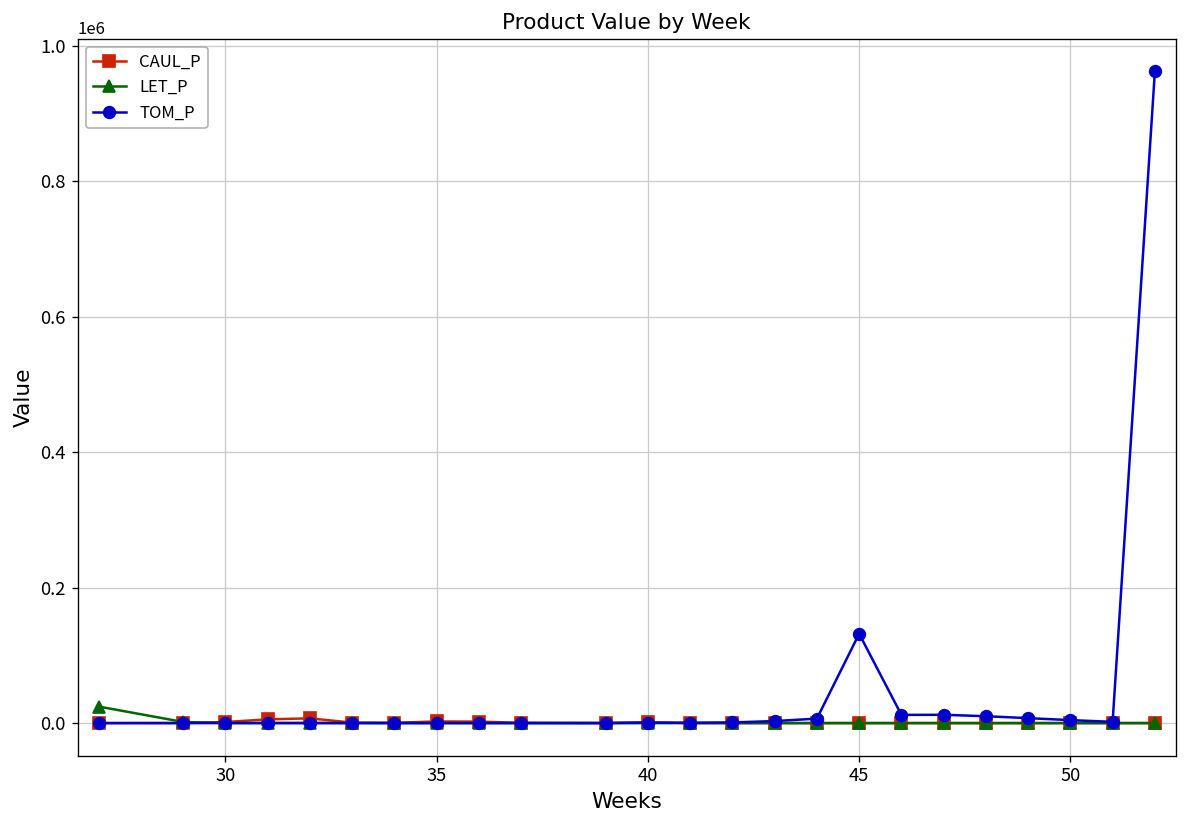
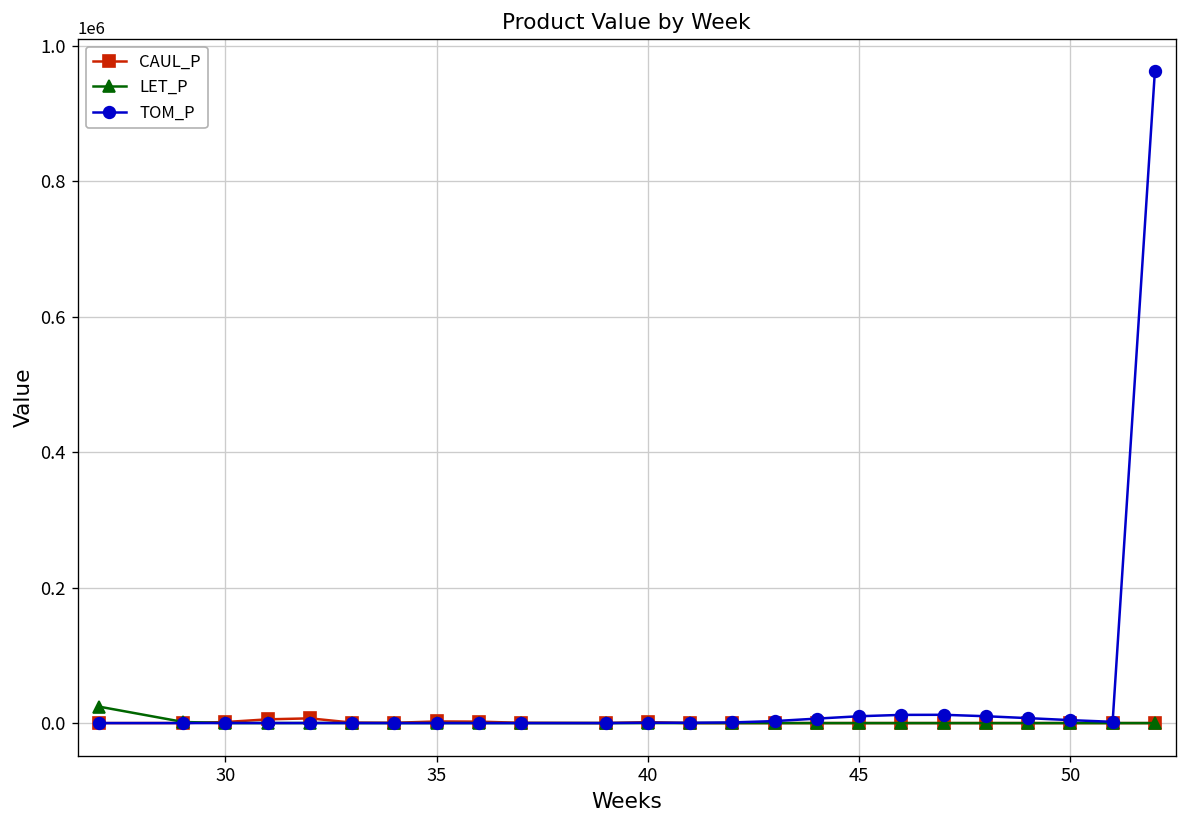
  {
    "TOM_P": {
-     "45": 130000
+     "45": 10000
    }
  }
